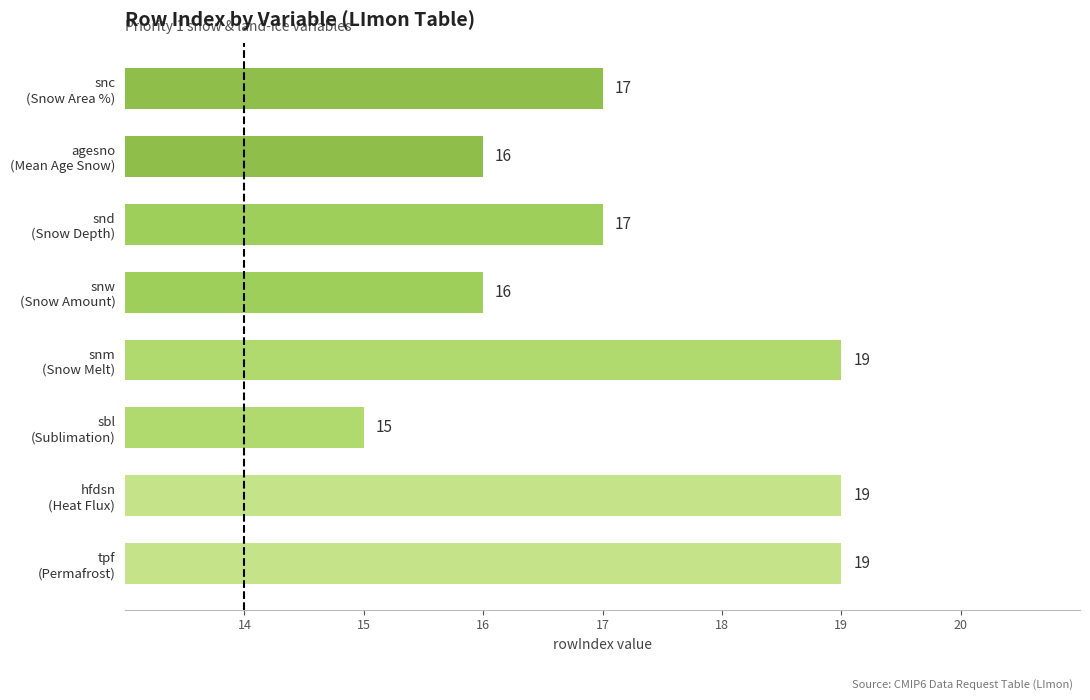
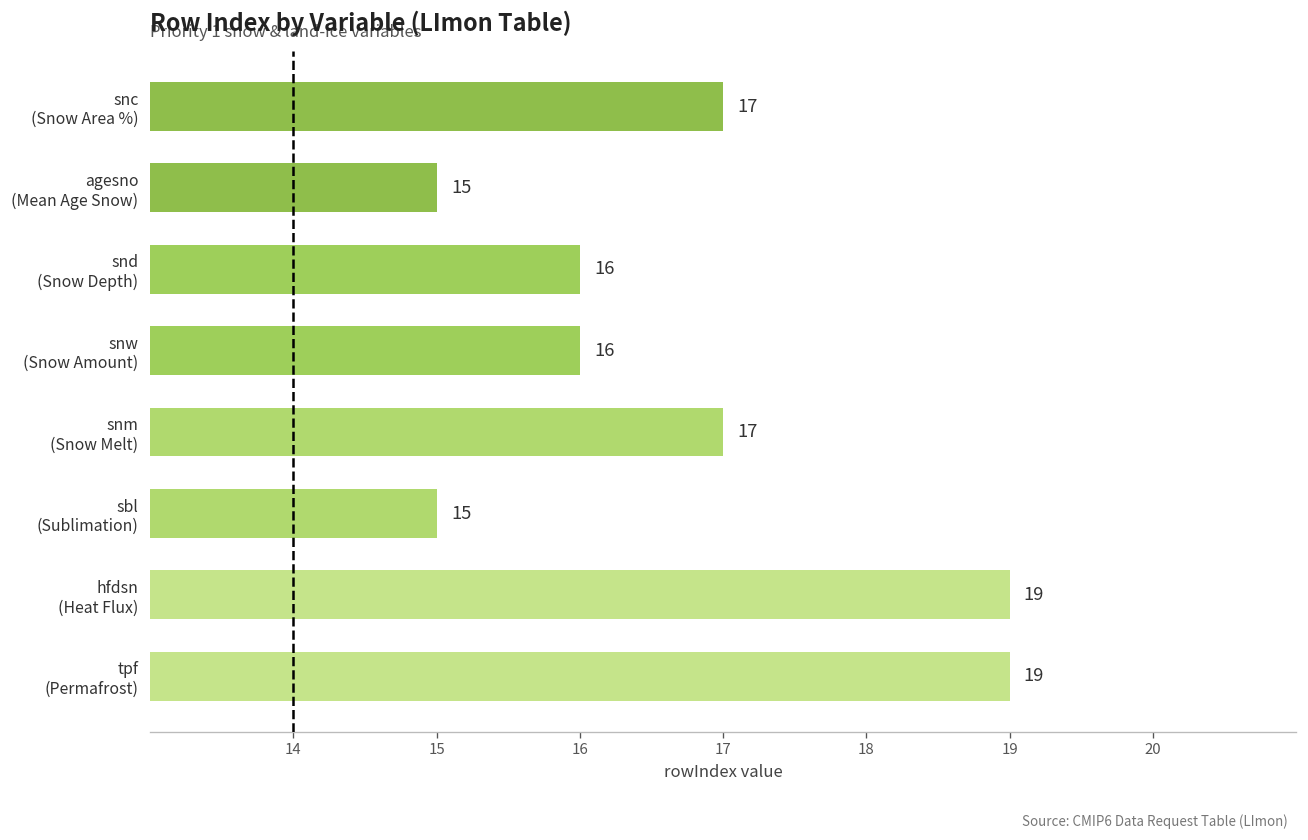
  {
    "snc (Snow Area %)": 17,
-   "agesno (Mean Age Snow)": 16,
-   "snd (Snow Depth)": 17,
+   "agesno (Mean Age Snow)": 15,
+   "snd (Snow Depth)": 16,
    "snw (Snow Amount)": 16,
-   "snm (Snow Melt)": 19,
+   "snm (Snow Melt)": 17,
    "sbl (Sublimation)": 15,
    "hfdsn (Heat Flux)": 19,
    "tpf (Permafrost)": 19
  }
